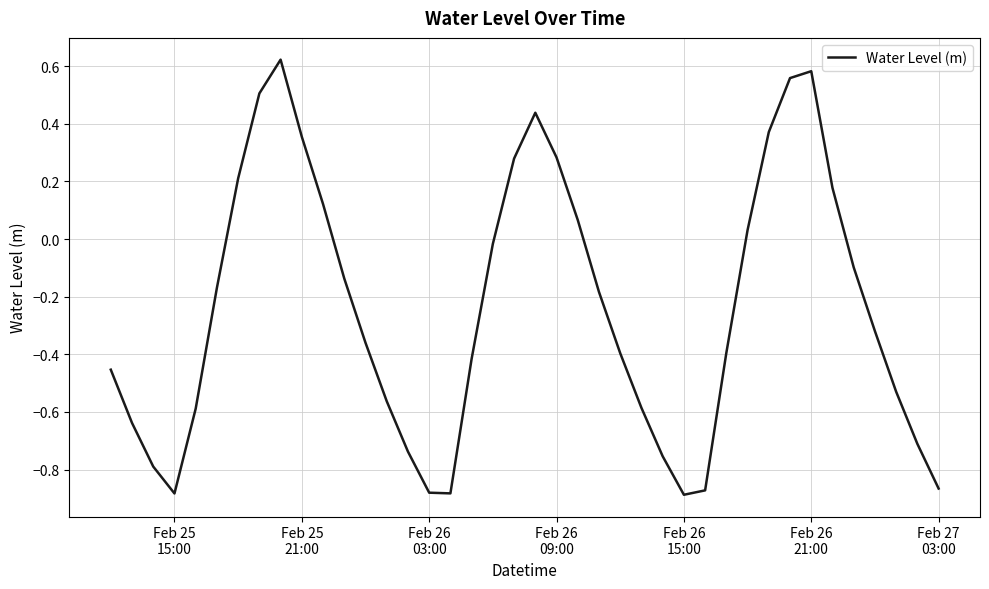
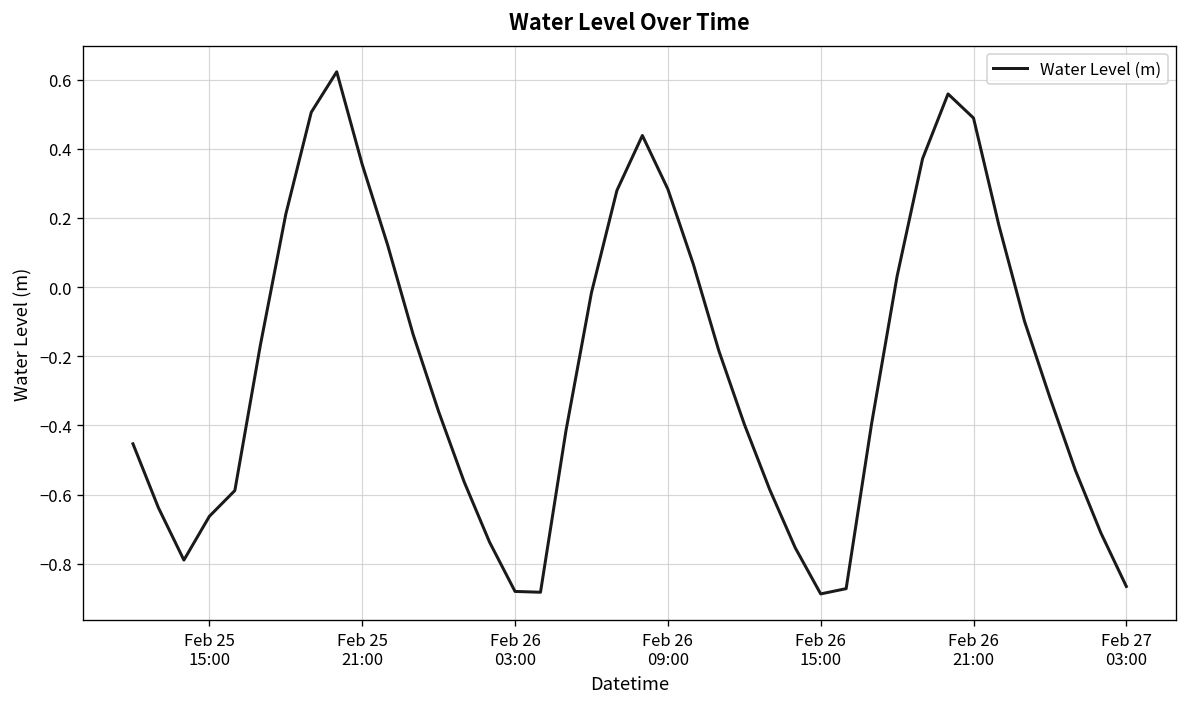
  {
-   "Feb 25 15:00": -0.88,
+   "Feb 25 15:00": -0.66,
    "Feb 25 21:00": 0.36,
    "Feb 26 03:00": -0.88,
    "Feb 26 09:00": 0.28,
    "Feb 26 15:00": -0.89,
-   "Feb 26 21:00": 0.58,
+   "Feb 26 21:00": 0.49,
    "Feb 27 03:00": -0.87
  }
